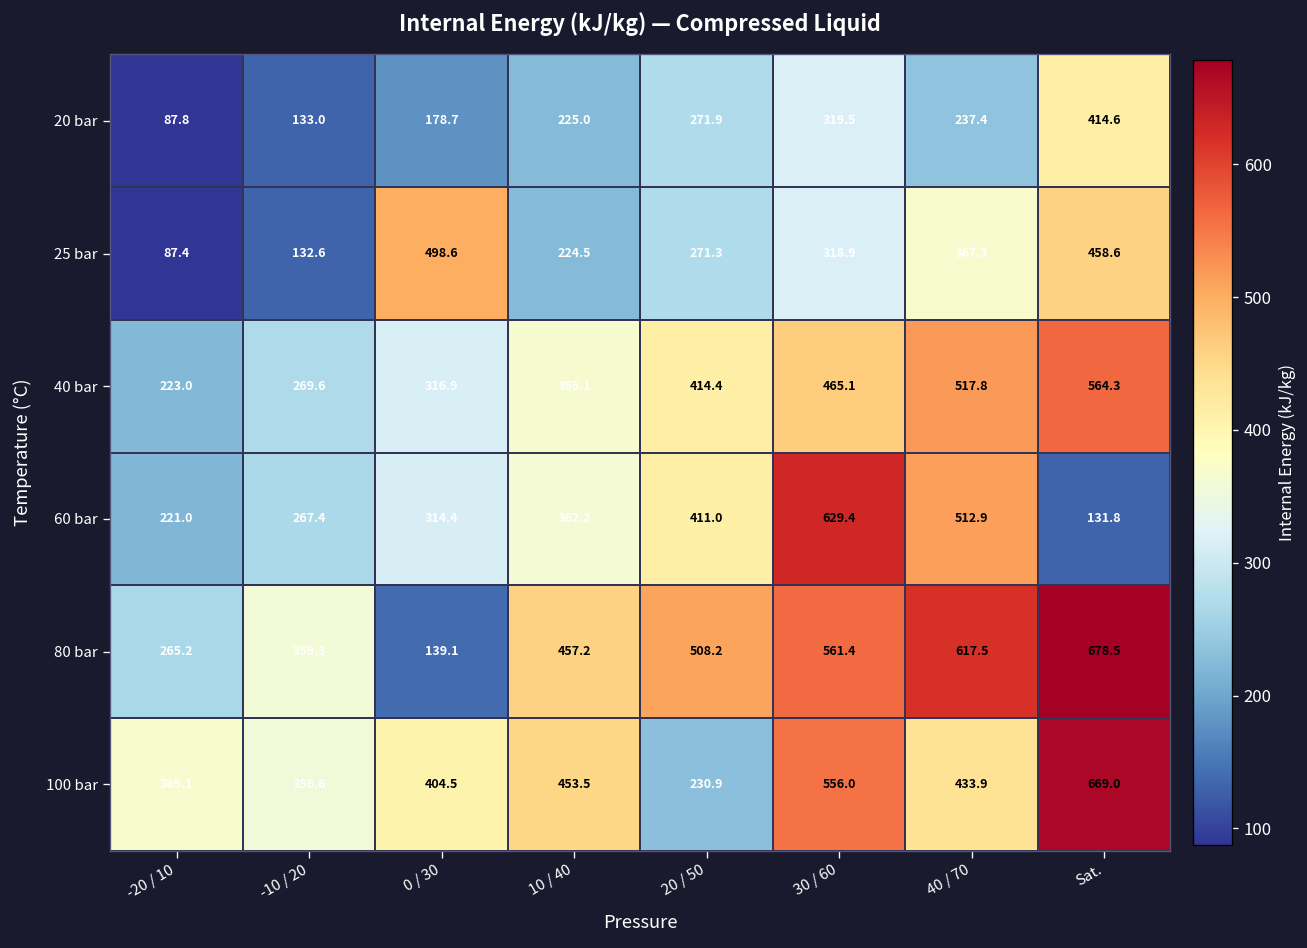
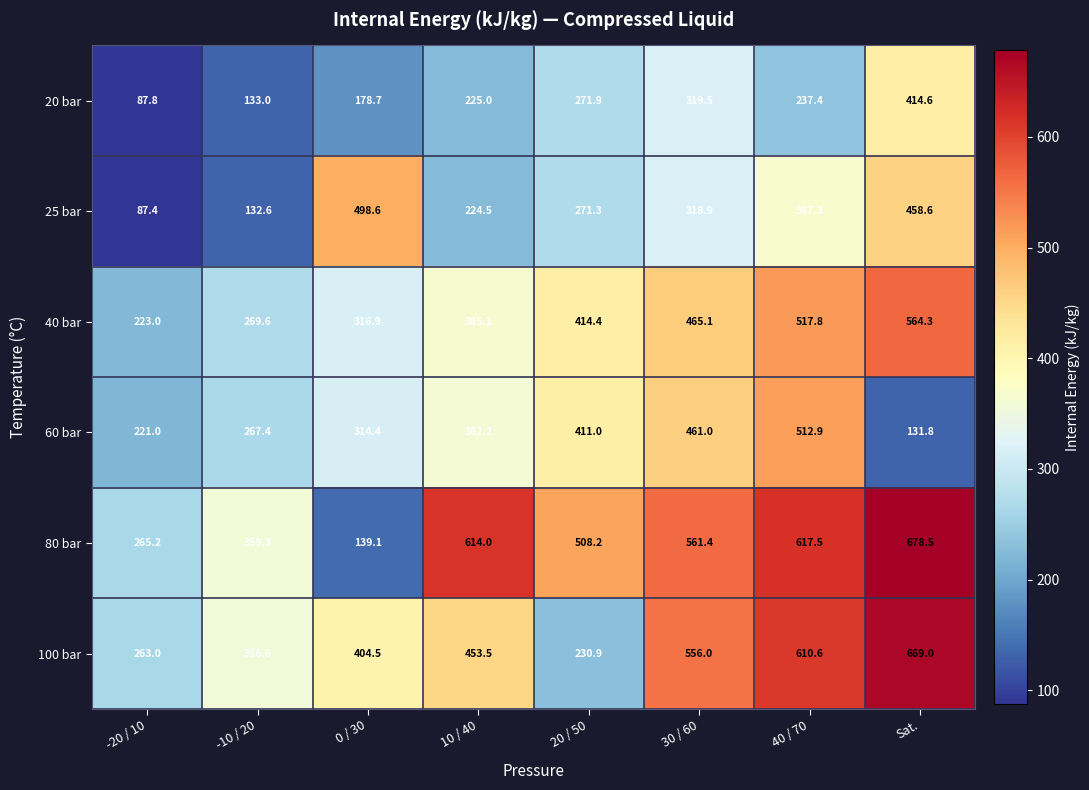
  {
    "20 bar": {
      "-20 / 10": 87.8,
      "-10 / 20": 133.0,
      "0 / 30": 178.7,
      "10 / 40": 225.0,
      "20 / 50": 271.9,
      "40 / 70": 237.4,
      "Sat.": 414.6
    },
    "25 bar": {
      "-20 / 10": 87.4,
      "-10 / 20": 132.6,
      "0 / 30": 498.6,
      "10 / 40": 224.5,
      "20 / 50": 271.3,
      "40 / 70": 367.3,
      "Sat.": 458.6
    },
    "40 bar": {
      "-20 / 10": 223.0,
      "-10 / 20": 269.6,
      "10 / 40": 365.1,
      "20 / 50": 414.4,
      "30 / 60": 465.1,
      "40 / 70": 517.8,
      "Sat.": 564.3
    },
    "60 bar": {
      "-20 / 10": 221.0,
      "-10 / 20": 267.4,
      "20 / 50": 411.0,
-     "30 / 60": 629.4,
+     "30 / 60": 461.0,
      "40 / 70": 512.9,
      "Sat.": 131.8
    },
    "80 bar": {
      "-20 / 10": 265.2,
      "0 / 30": 139.1,
-     "10 / 40": 457.2,
+     "10 / 40": 614.0,
      "20 / 50": 508.2,
      "30 / 60": 561.4,
      "40 / 70": 617.5,
      "Sat.": 678.5
    },
    "100 bar": {
-     "-20 / 10": 369.1,
+     "-20 / 10": 263.0,
      "0 / 30": 404.5,
      "10 / 40": 453.5,
      "20 / 50": 230.9,
      "30 / 60": 556.0,
-     "40 / 70": 433.9,
+     "40 / 70": 610.6,
      "Sat.": 669.0
    }
  }
